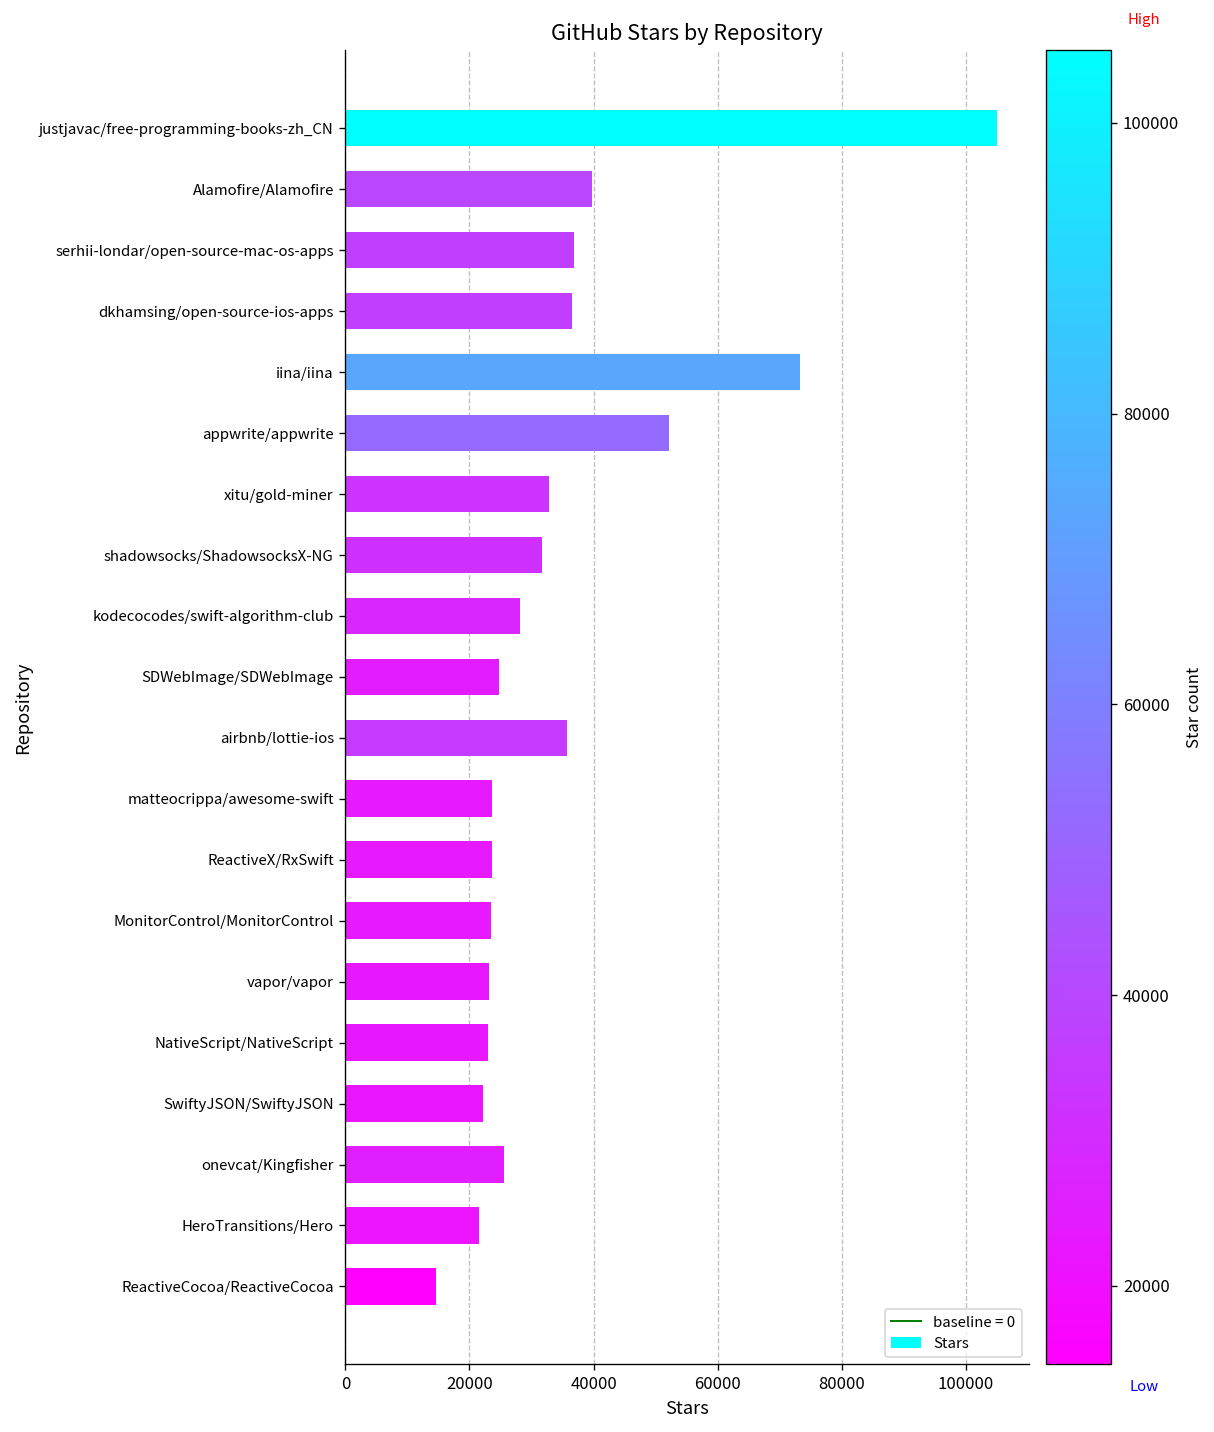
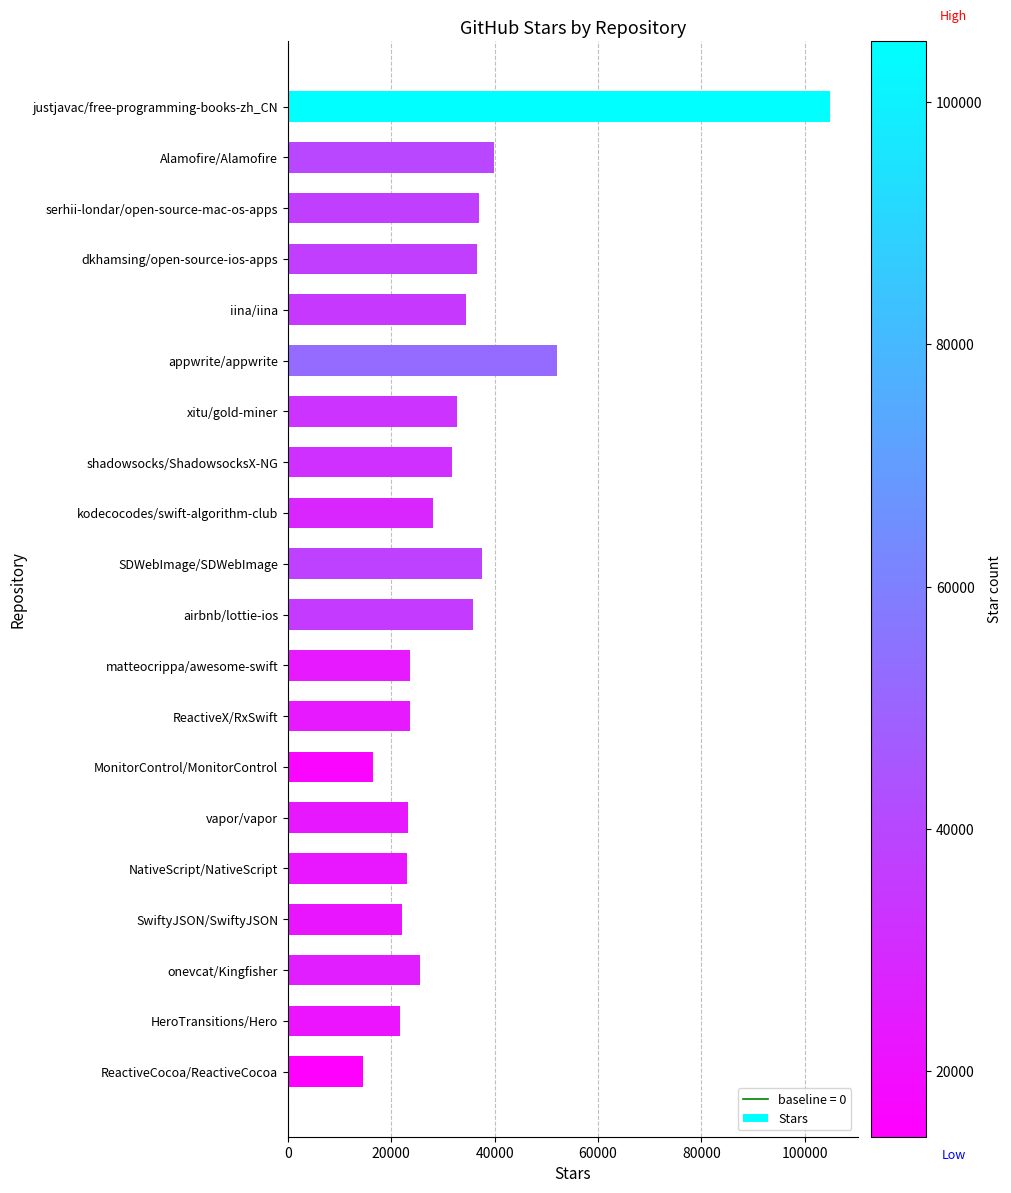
  {
    "justjavac/free-programming-books-zh_CN": 105000,
    "Alamofire/Alamofire": 40000,
    "serhii-londar/open-source-mac-os-apps": 37000,
    "dkhamsing/open-source-ios-apps": 37000,
-   "iina/iina": 73000,
+   "iina/iina": 35000,
    "appwrite/appwrite": 52000,
    "xitu/gold-miner": 33000,
    "shadowsocks/ShadowsocksX-NG": 32000,
    "kodecocodes/swift-algorithm-club": 28000,
-   "SDWebImage/SDWebImage": 25000,
+   "SDWebImage/SDWebImage": 38000,
    "airbnb/lottie-ios": 36000,
    "matteocrippa/awesome-swift": 24000,
    "ReactiveX/RxSwift": 24000,
-   "MonitorControl/MonitorControl": 24000,
+   "MonitorControl/MonitorControl": 16000,
    "vapor/vapor": 23000,
    "NativeScript/NativeScript": 23000,
    "SwiftyJSON/SwiftyJSON": 22000,
    "onevcat/Kingfisher": 26000,
    "HeroTransitions/Hero": 22000,
    "ReactiveCocoa/ReactiveCocoa": 15000
  }
